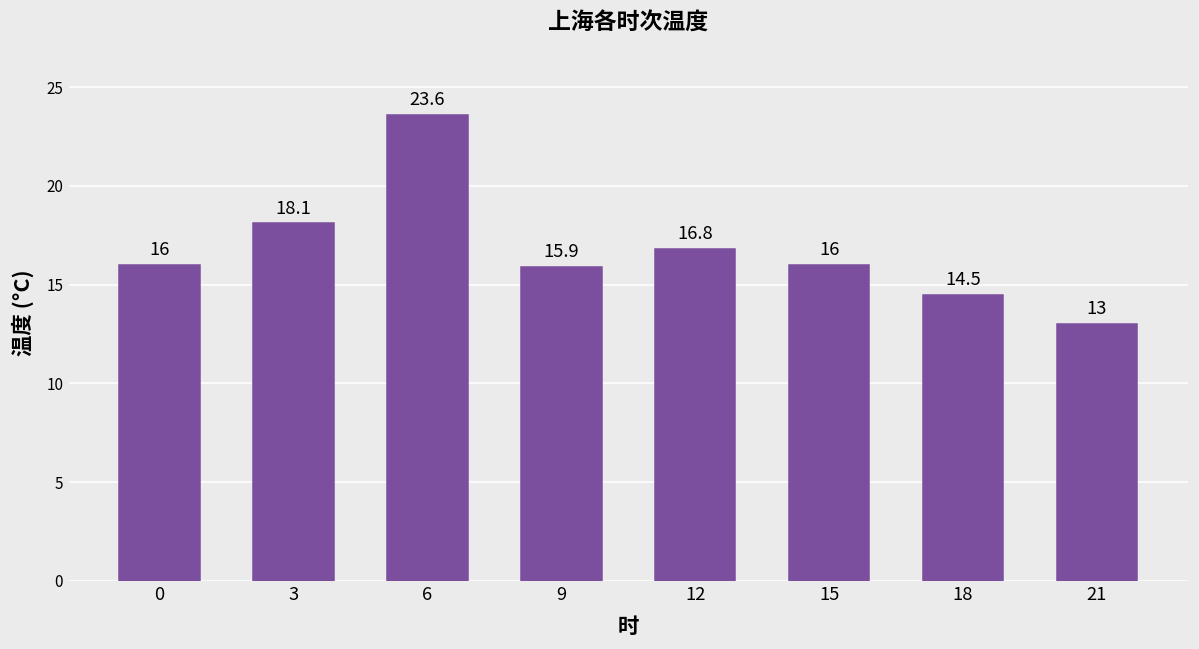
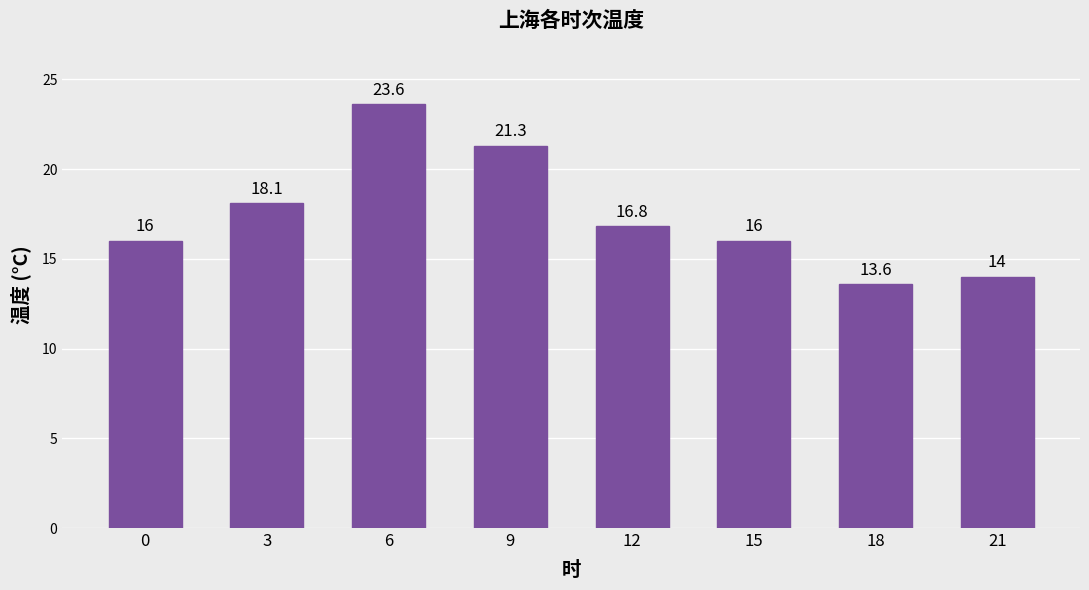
  {
    "0": 16,
    "3": 18.1,
    "6": 23.6,
-   "9": 15.9,
+   "9": 21.3,
    "12": 16.8,
    "15": 16,
-   "18": 14.5,
-   "21": 13
+   "18": 13.6,
+   "21": 14
  }
